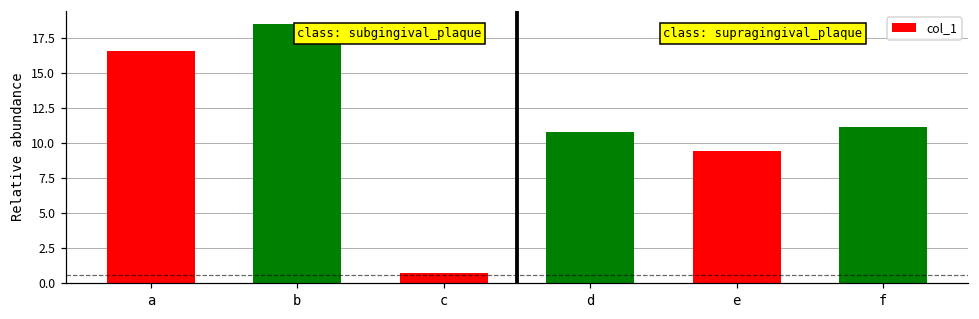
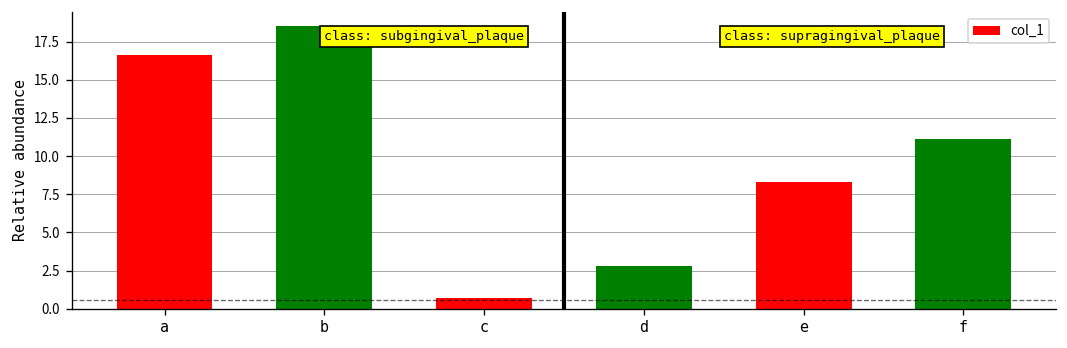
  {
    "a": 16.6,
    "b": 18.5,
    "c": 0.7,
-   "d": 10.8,
-   "e": 9.4,
+   "d": 2.8,
+   "e": 8.3,
    "f": 11.1
  }
